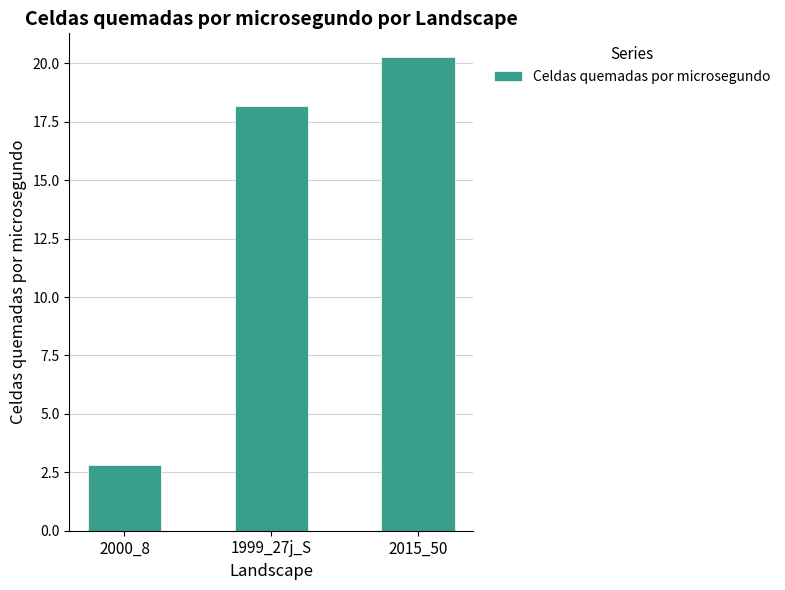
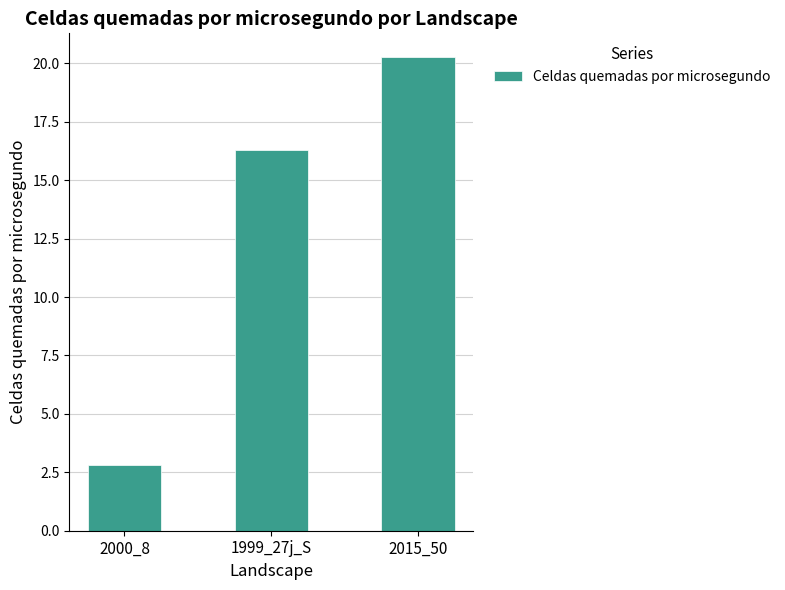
  {
    "2000_8": 2.8,
-   "1999_27j_S": 18.2,
+   "1999_27j_S": 16.3,
    "2015_50": 20.3
  }
